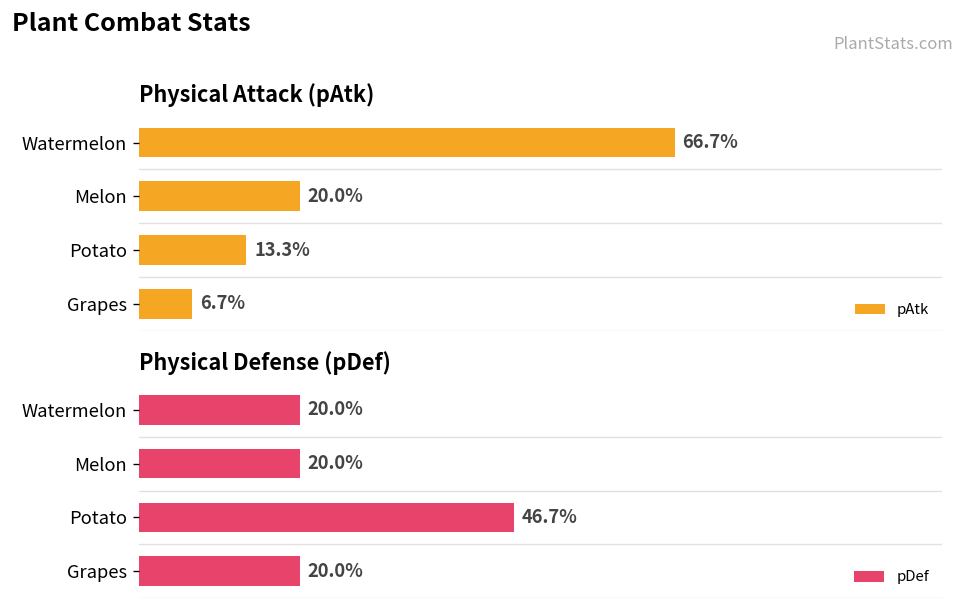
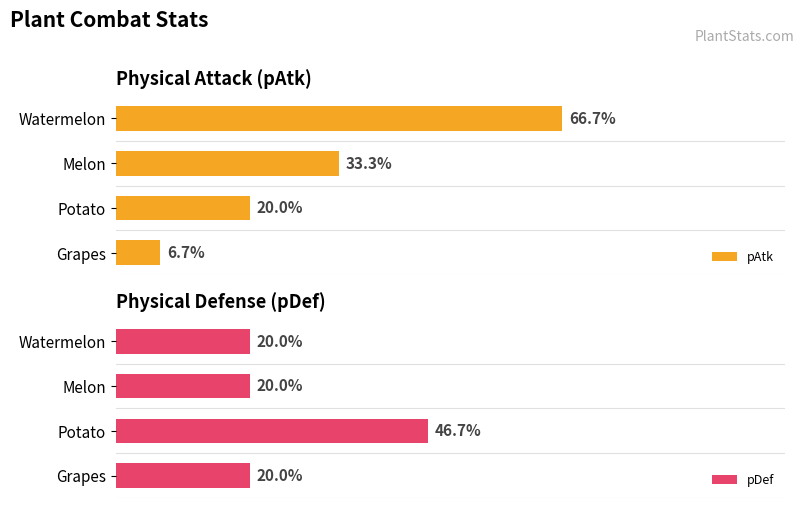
  {
    "Physical Attack (pAtk)": {
      "Watermelon": "66.7%",
-     "Melon": "20.0%",
-     "Potato": "13.3%",
+     "Melon": "33.3%",
+     "Potato": "20.0%",
      "Grapes": "6.7%"
    },
    "Physical Defense (pDef)": {
      "Watermelon": "20.0%",
      "Melon": "20.0%",
      "Potato": "46.7%",
      "Grapes": "20.0%"
    }
  }
